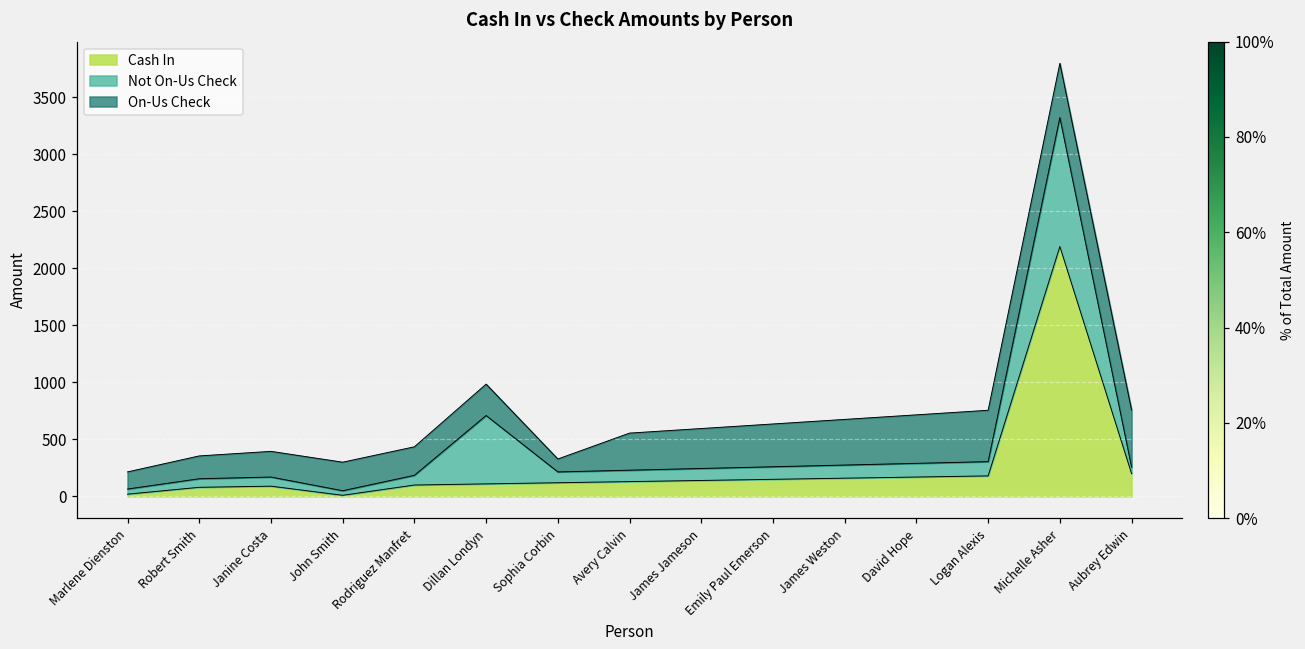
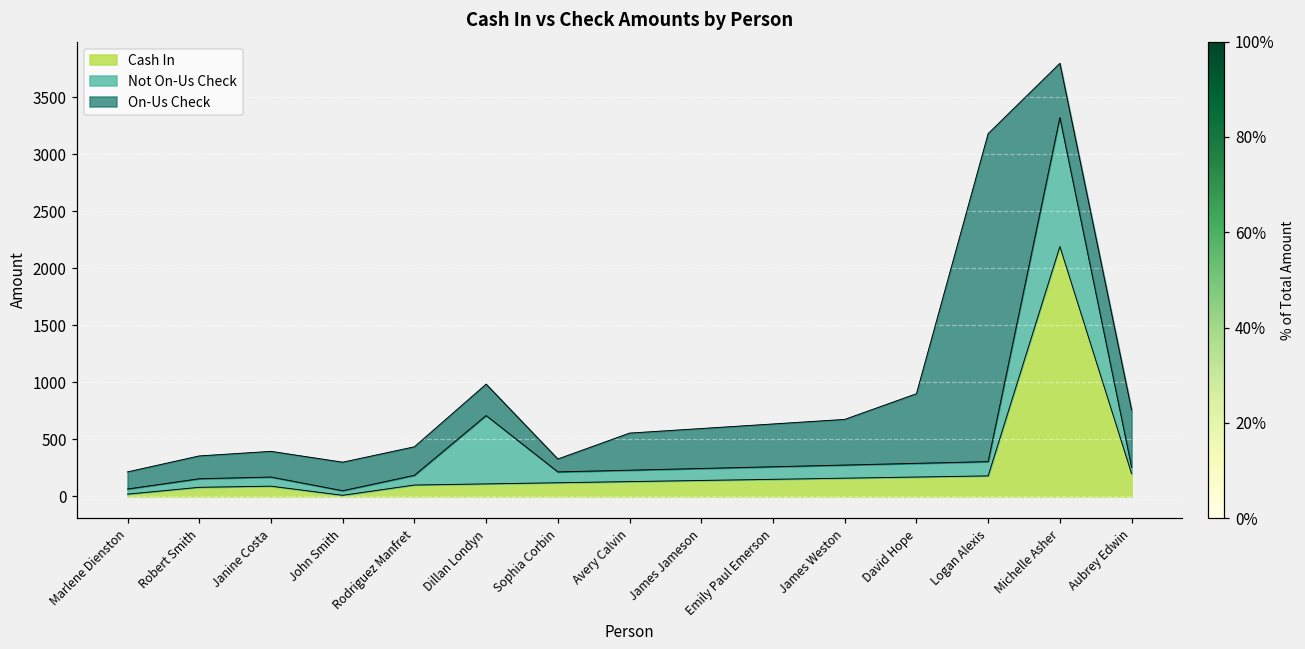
  {
    "Cash In": {
      "Marlene Dienston": 20,
      "Robert Smith": 80,
      "Janine Costa": 90,
      "John Smith": 10,
      "Rodriguez Manfret": 100,
      "Dillan Londyn": 110,
      "Sophia Corbin": 120,
      "Avery Calvin": 130,
      "James Jameson": 140,
      "Emily Paul Emerson": 150,
      "James Weston": 160,
      "David Hope": 170,
      "Logan Alexis": 180,
      "Michelle Asher": 2190,
      "Aubrey Edwin": 200
    },
    "Not On-Us Check": {
      "Marlene Dienston": 50,
      "Robert Smith": 80,
      "Janine Costa": 80,
      "John Smith": 40,
      "Rodriguez Manfret": 90,
      "Dillan Londyn": 600,
      "Sophia Corbin": 100,
      "Avery Calvin": 100,
      "James Jameson": 110,
      "Emily Paul Emerson": 110,
      "James Weston": 120,
      "David Hope": 120,
      "Logan Alexis": 130,
      "Michelle Asher": 1130,
      "Aubrey Edwin": 60
    },
    "On-Us Check": {
      "Marlene Dienston": 150,
      "Robert Smith": 200,
      "Janine Costa": 230,
      "John Smith": 250,
      "Rodriguez Manfret": 250,
      "Dillan Londyn": 280,
      "Sophia Corbin": 110,
      "Avery Calvin": 330,
      "James Jameson": 350,
      "Emily Paul Emerson": 380,
      "James Weston": 400,
-     "David Hope": 430,
-     "Logan Alexis": 450,
+     "David Hope": 610,
+     "Logan Alexis": 2870,
      "Michelle Asher": 480,
      "Aubrey Edwin": 500
    }
  }
